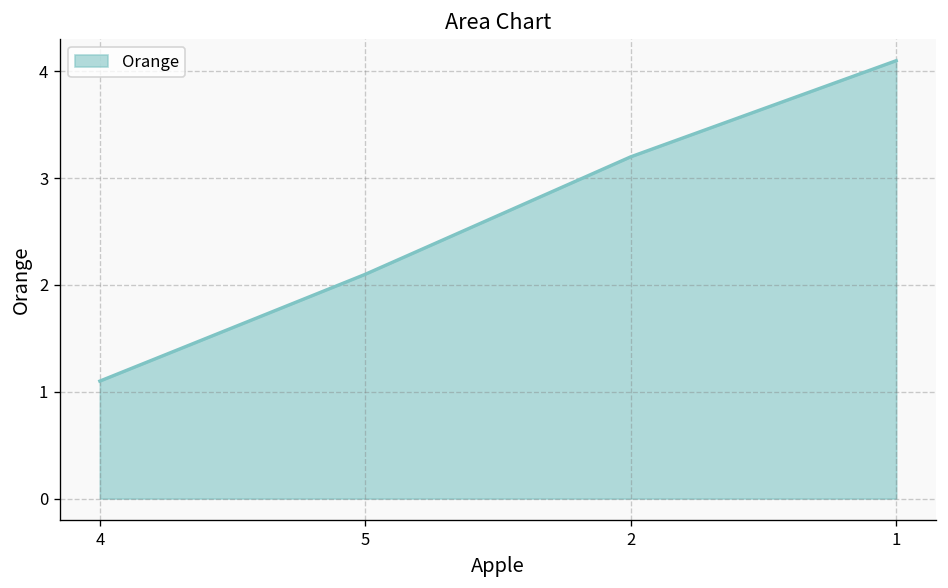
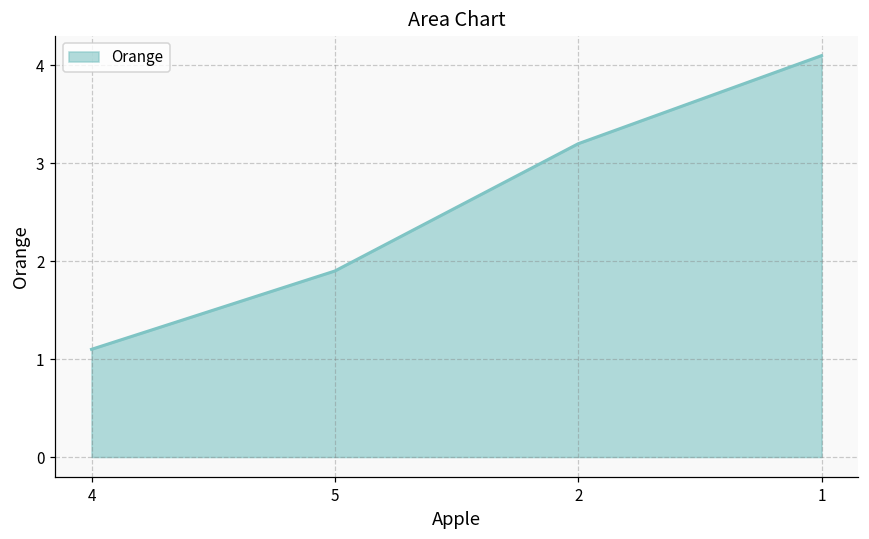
  {
    "4": 1.1,
-   "5": 2.1,
+   "5": 1.9,
    "2": 3.2,
    "1": 4.1
  }
